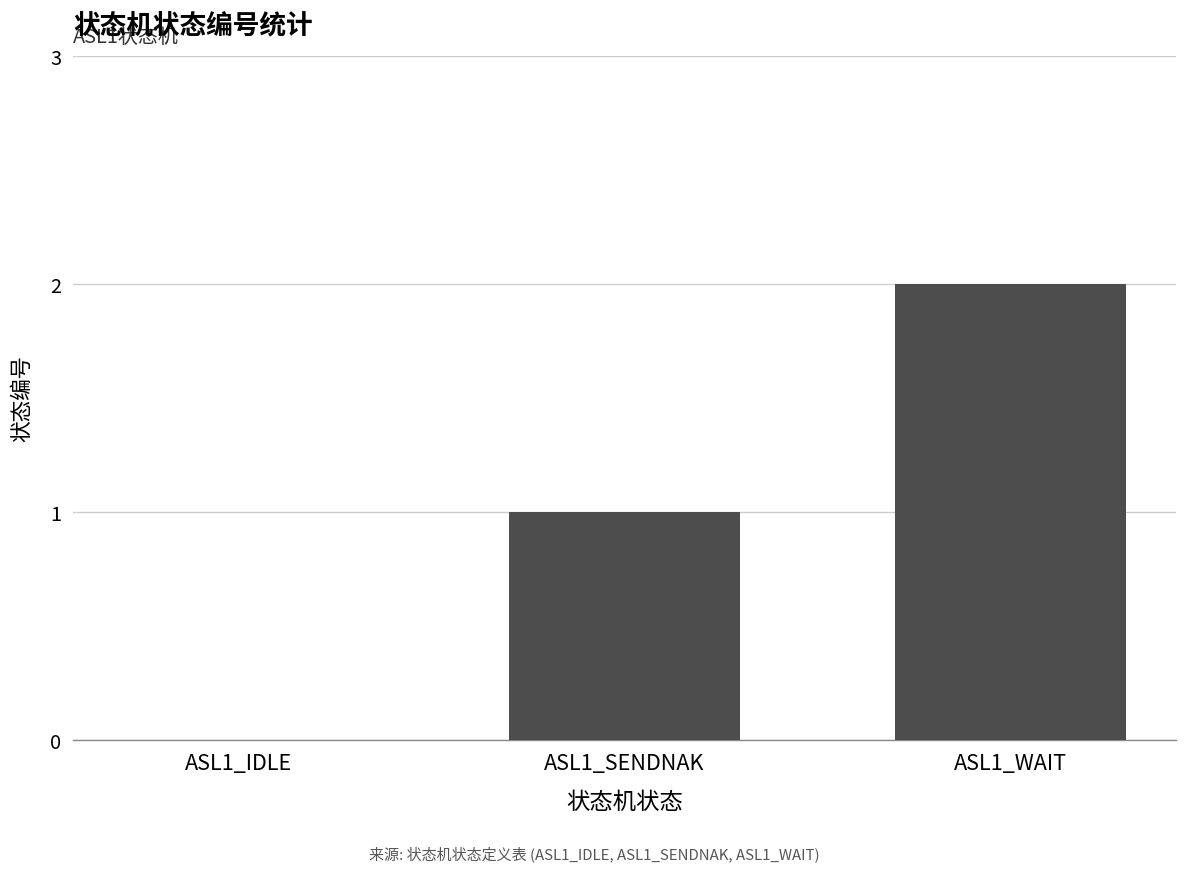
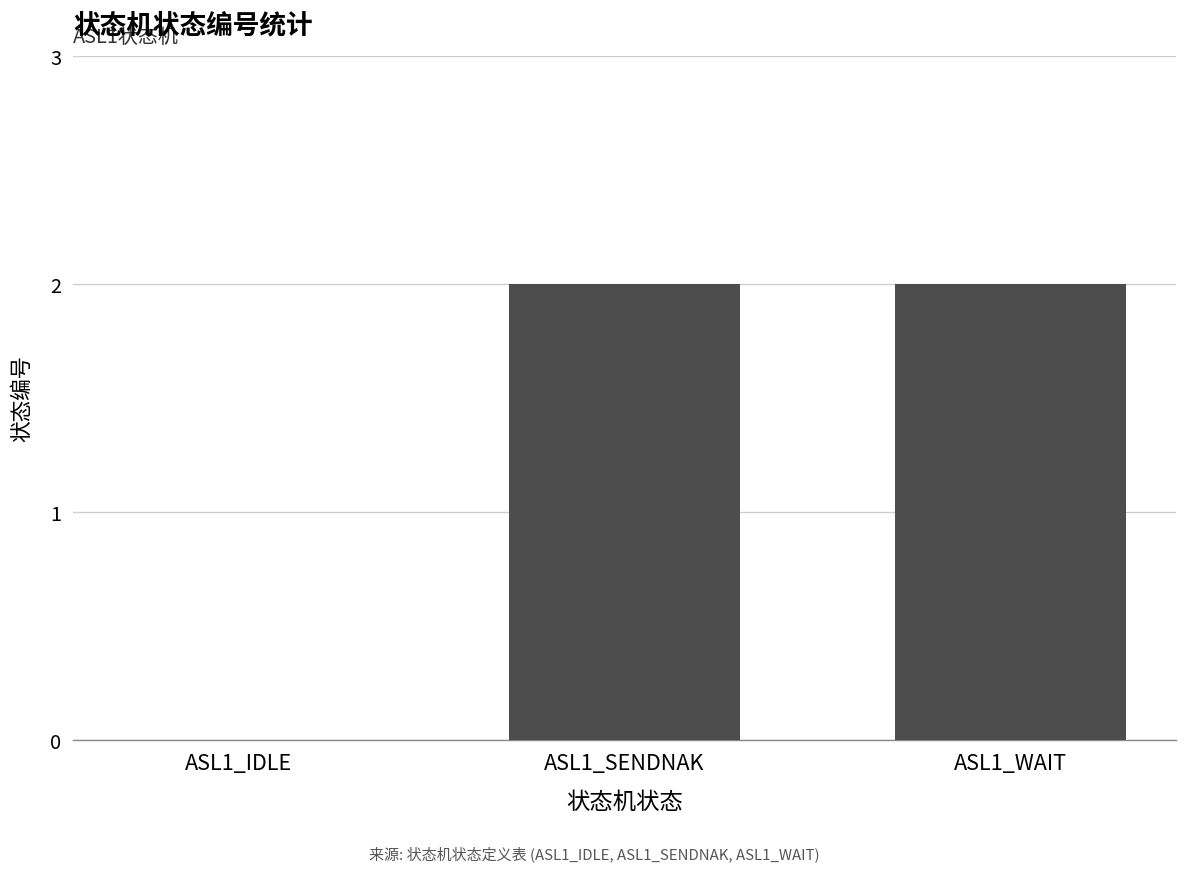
  {
    "ASL1_IDLE": 0,
-   "ASL1_SENDNAK": 1,
+   "ASL1_SENDNAK": 2,
    "ASL1_WAIT": 2
  }
